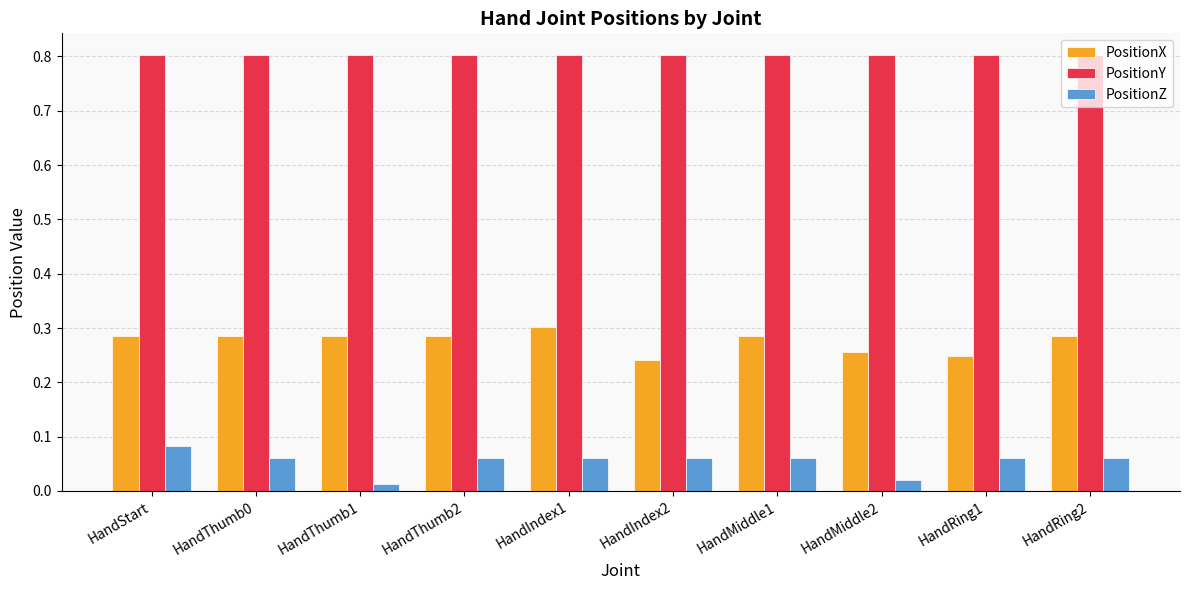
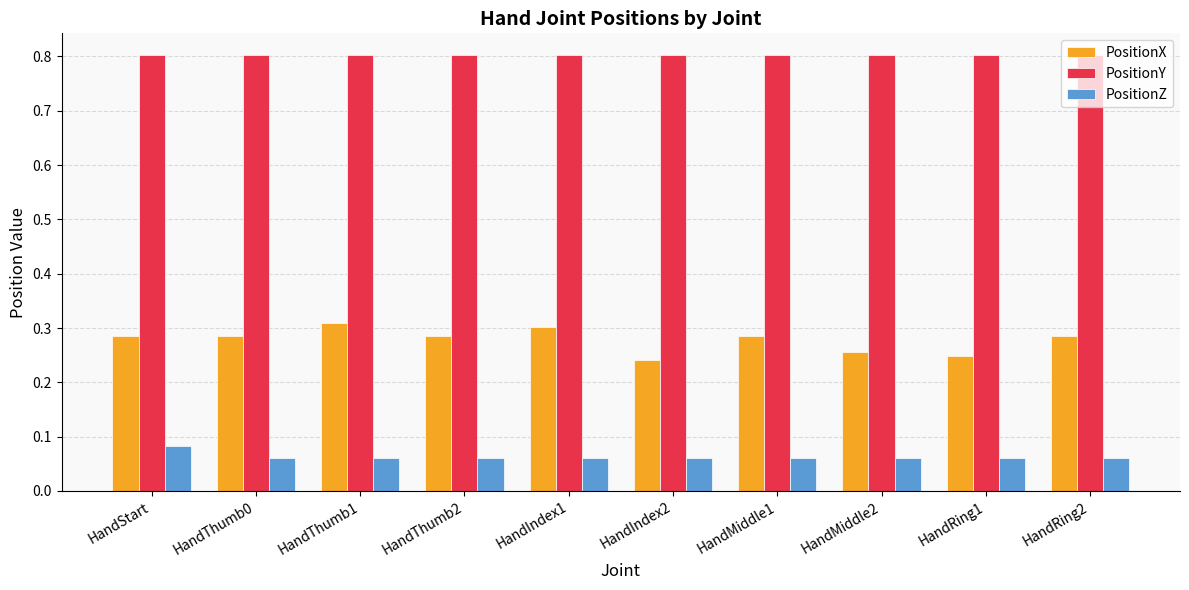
  {
    "PositionX": {
      "HandStart": 0.28,
      "HandThumb0": 0.28,
-     "HandThumb1": 0.28,
+     "HandThumb1": 0.31,
      "HandThumb2": 0.28,
      "HandIndex1": 0.30,
      "HandIndex2": 0.24,
      "HandMiddle1": 0.28,
      "HandMiddle2": 0.26,
      "HandRing1": 0.25,
      "HandRing2": 0.28
    },
    "PositionY": {
      "HandStart": 0.80,
      "HandThumb0": 0.80,
      "HandThumb1": 0.80,
      "HandThumb2": 0.80,
      "HandIndex1": 0.80,
      "HandIndex2": 0.80,
      "HandMiddle1": 0.80,
      "HandMiddle2": 0.80,
      "HandRing1": 0.80
    },
    "PositionZ": {
      "HandStart": 0.08,
      "HandThumb0": 0.06,
-     "HandThumb1": 0.01,
+     "HandThumb1": 0.06,
      "HandThumb2": 0.06,
      "HandIndex1": 0.06,
      "HandIndex2": 0.06,
      "HandMiddle1": 0.06,
-     "HandMiddle2": 0.02,
+     "HandMiddle2": 0.06,
      "HandRing1": 0.06,
      "HandRing2": 0.06
    }
  }
